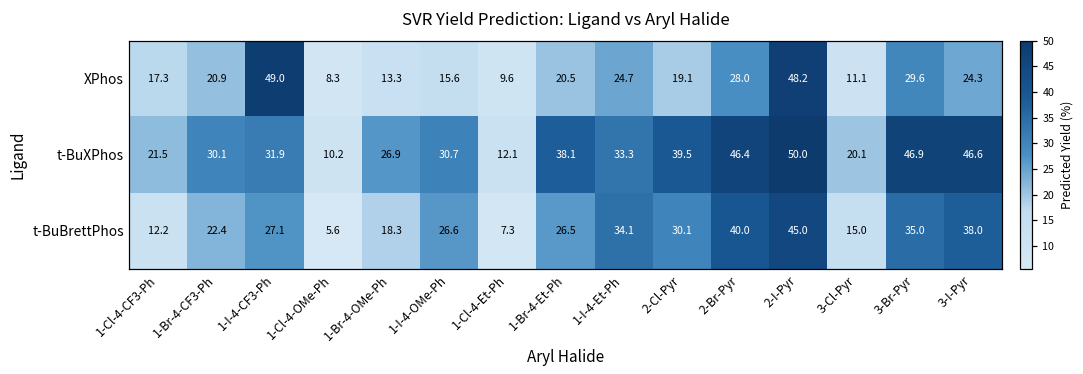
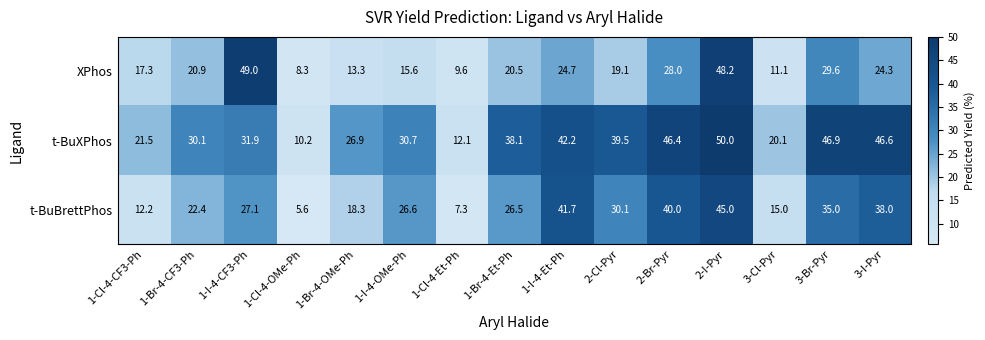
  {
    "XPhos": {
      "1-Cl-4-CF3-Ph": 17.3,
      "1-Br-4-CF3-Ph": 20.9,
      "1-I-4-CF3-Ph": 49.0,
      "1-Cl-4-OMe-Ph": 8.3,
      "1-Br-4-OMe-Ph": 13.3,
      "1-I-4-OMe-Ph": 15.6,
      "1-Cl-4-Et-Ph": 9.6,
      "1-Br-4-Et-Ph": 20.5,
      "1-I-4-Et-Ph": 24.7,
      "2-Cl-Pyr": 19.1,
      "2-Br-Pyr": 28.0,
      "2-I-Pyr": 48.2,
      "3-Cl-Pyr": 11.1,
      "3-Br-Pyr": 29.6,
      "3-I-Pyr": 24.3
    },
    "t-BuXPhos": {
      "1-Cl-4-CF3-Ph": 21.5,
      "1-Br-4-CF3-Ph": 30.1,
      "1-I-4-CF3-Ph": 31.9,
      "1-Cl-4-OMe-Ph": 10.2,
      "1-Br-4-OMe-Ph": 26.9,
      "1-I-4-OMe-Ph": 30.7,
      "1-Cl-4-Et-Ph": 12.1,
      "1-Br-4-Et-Ph": 38.1,
-     "1-I-4-Et-Ph": 33.3,
+     "1-I-4-Et-Ph": 42.2,
      "2-Cl-Pyr": 39.5,
      "2-Br-Pyr": 46.4,
      "2-I-Pyr": 50.0,
      "3-Cl-Pyr": 20.1,
      "3-Br-Pyr": 46.9,
      "3-I-Pyr": 46.6
    },
    "t-BuBrettPhos": {
      "1-Cl-4-CF3-Ph": 12.2,
      "1-Br-4-CF3-Ph": 22.4,
      "1-I-4-CF3-Ph": 27.1,
      "1-Cl-4-OMe-Ph": 5.6,
      "1-Br-4-OMe-Ph": 18.3,
      "1-I-4-OMe-Ph": 26.6,
      "1-Cl-4-Et-Ph": 7.3,
      "1-Br-4-Et-Ph": 26.5,
-     "1-I-4-Et-Ph": 34.1,
+     "1-I-4-Et-Ph": 41.7,
      "2-Cl-Pyr": 30.1,
      "2-Br-Pyr": 40.0,
      "2-I-Pyr": 45.0,
      "3-Cl-Pyr": 15.0,
      "3-Br-Pyr": 35.0,
      "3-I-Pyr": 38.0
    }
  }
